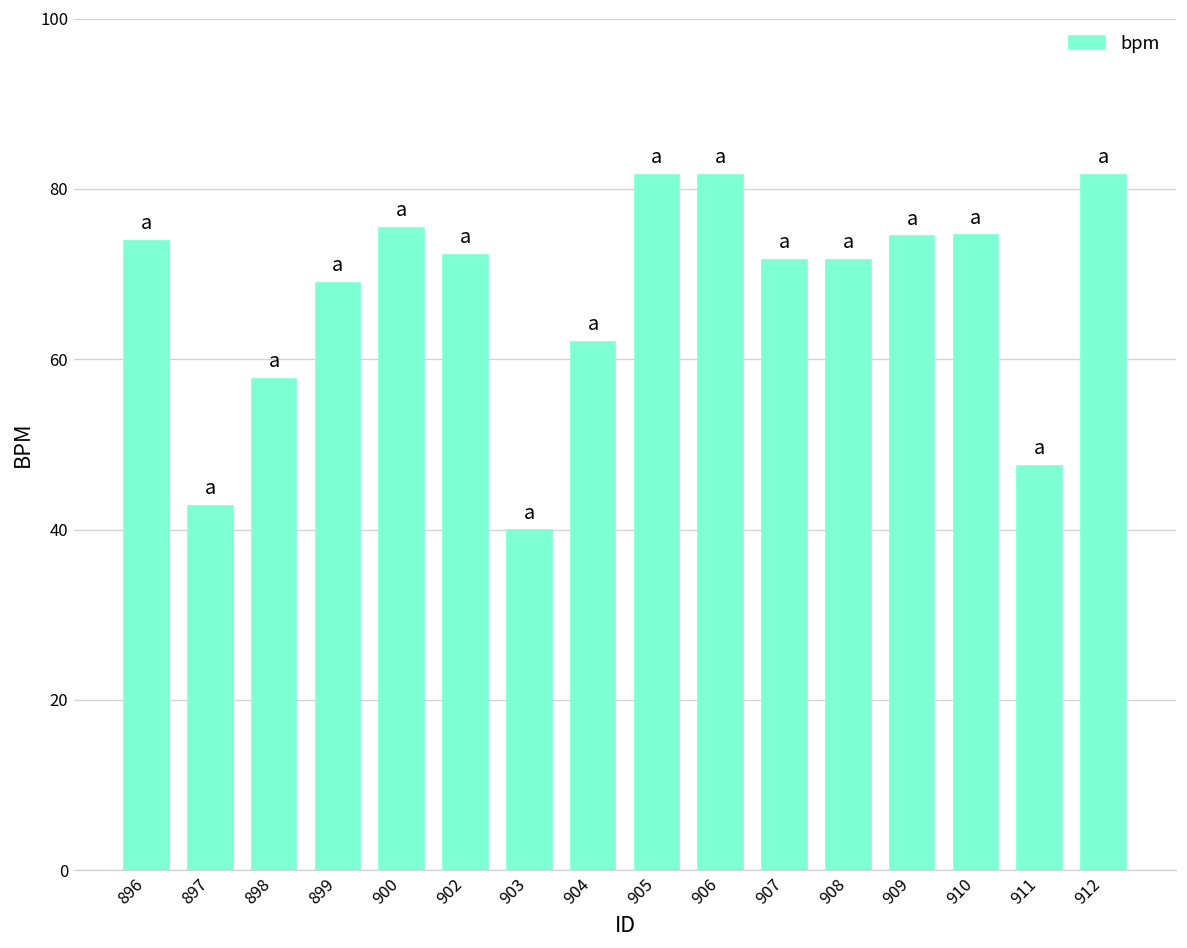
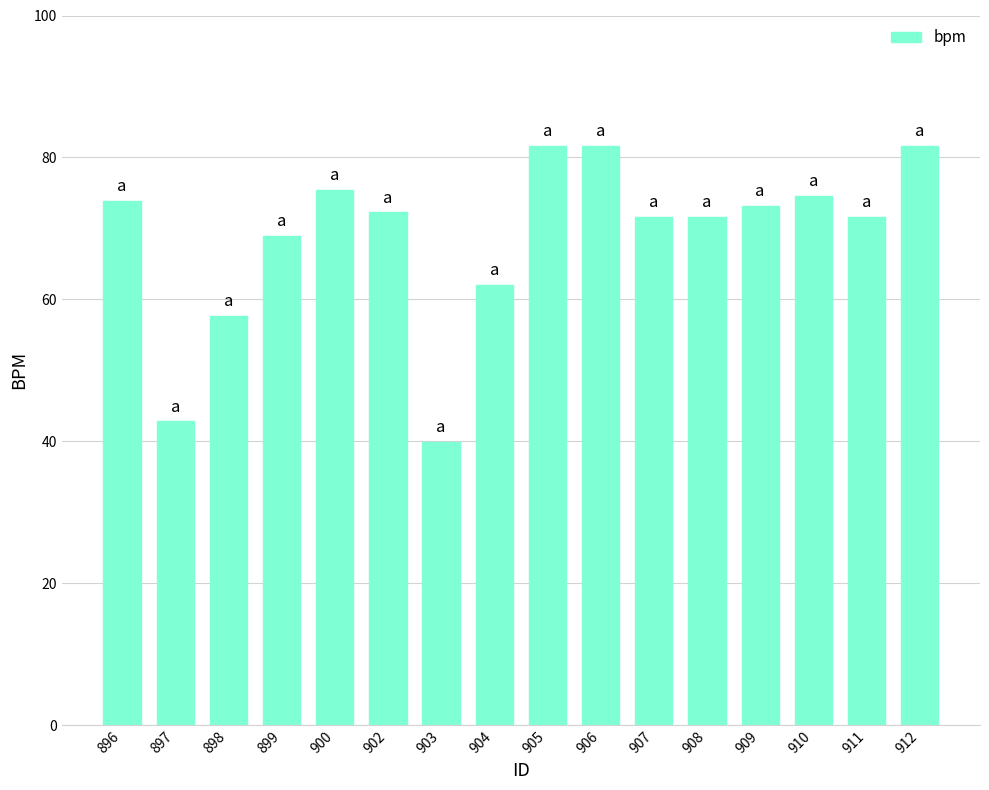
  {
    "896": 74,
    "897": 43,
    "898": 58,
    "899": 69,
    "900": 75,
    "902": 72,
    "903": 40,
    "904": 62,
    "905": 82,
    "906": 82,
    "907": 72,
    "908": 72,
-   "909": 74,
+   "909": 73,
    "910": 75,
-   "911": 47,
+   "911": 72,
    "912": 82
  }
